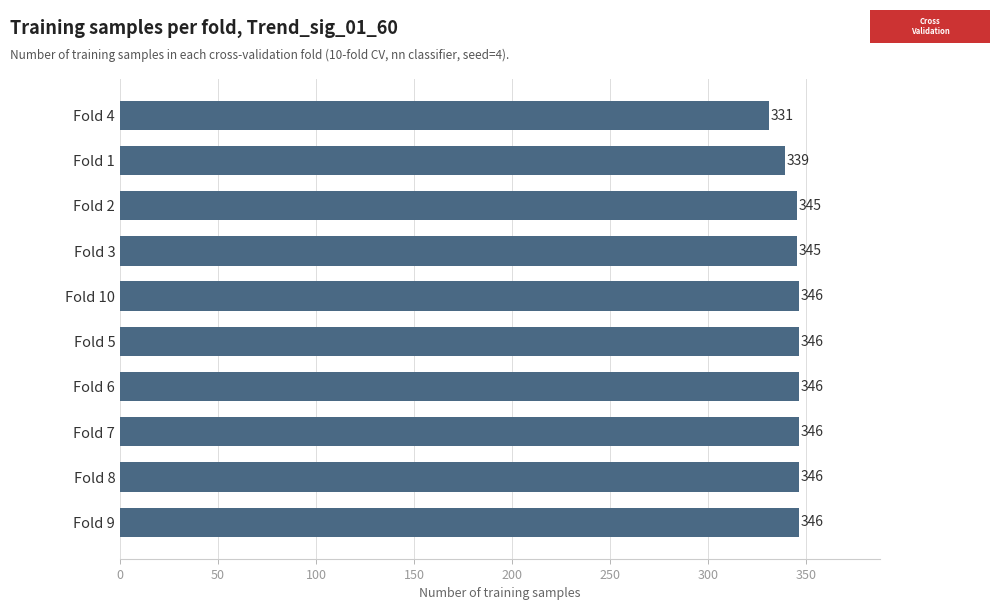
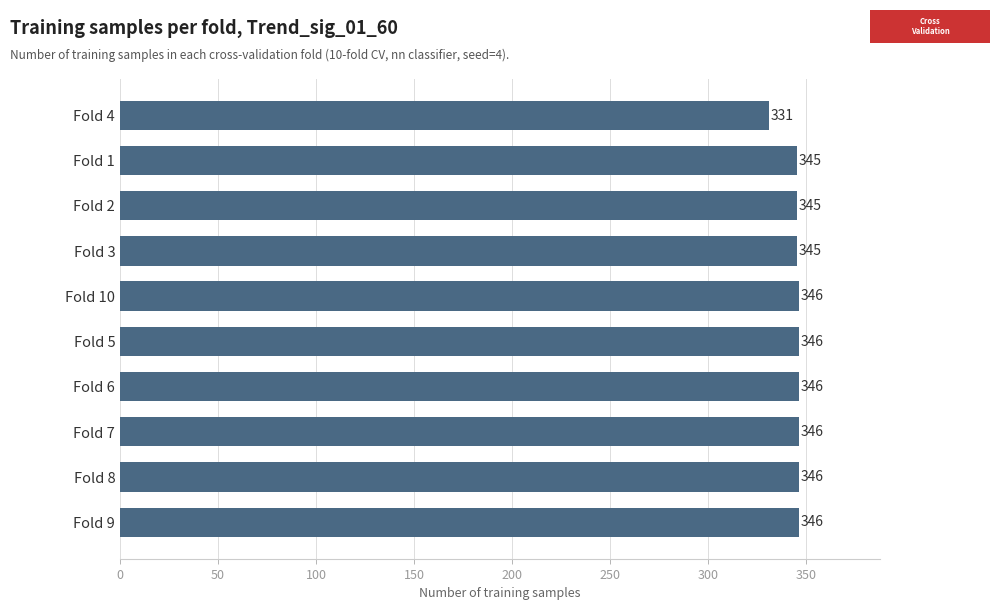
  {
    "Fold 4": 331,
-   "Fold 1": 339,
+   "Fold 1": 345,
    "Fold 2": 345,
    "Fold 3": 345,
    "Fold 10": 346,
    "Fold 5": 346,
    "Fold 6": 346,
    "Fold 7": 346,
    "Fold 8": 346,
    "Fold 9": 346
  }
